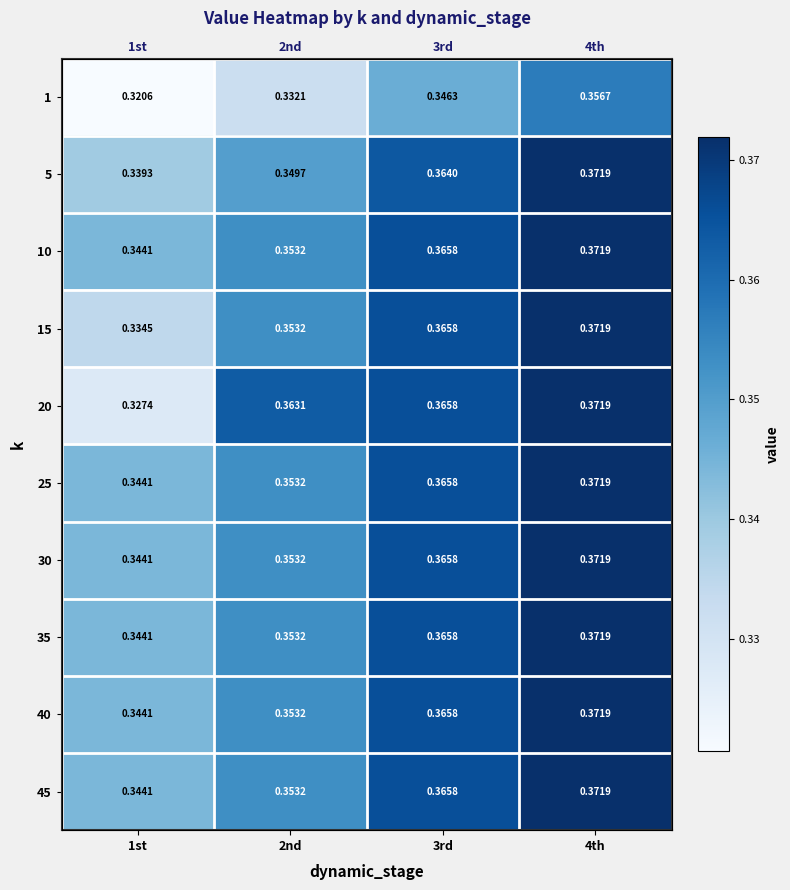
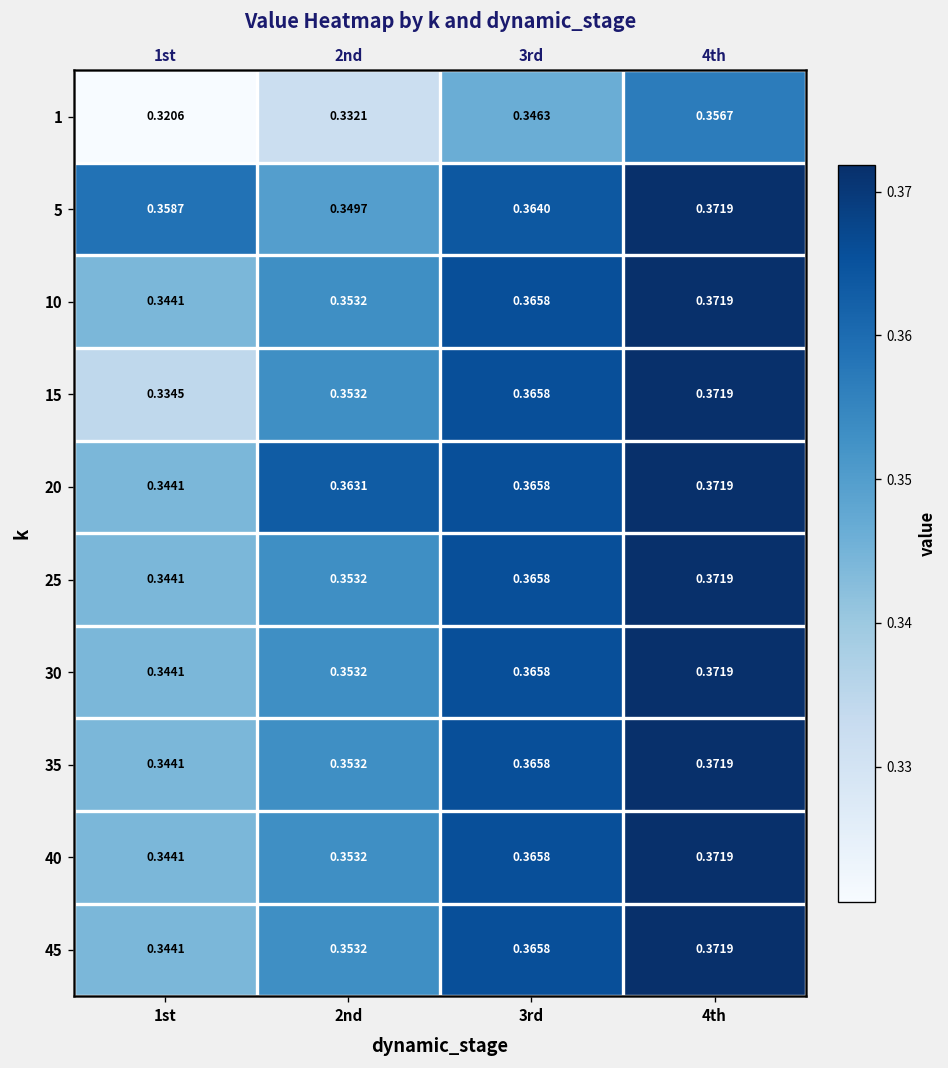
  {
    "1": {
      "1st": 0.3206,
      "2nd": 0.3321,
      "3rd": 0.3463,
      "4th": 0.3567
    },
    "5": {
-     "1st": 0.3393,
+     "1st": 0.3587,
      "2nd": 0.3497,
      "3rd": 0.3640,
      "4th": 0.3719
    },
    "10": {
      "1st": 0.3441,
      "2nd": 0.3532,
      "3rd": 0.3658,
      "4th": 0.3719
    },
    "15": {
      "1st": 0.3345,
      "2nd": 0.3532,
      "3rd": 0.3658,
      "4th": 0.3719
    },
    "20": {
-     "1st": 0.3274,
+     "1st": 0.3441,
      "2nd": 0.3631,
      "3rd": 0.3658,
      "4th": 0.3719
    },
    "25": {
      "1st": 0.3441,
      "2nd": 0.3532,
      "3rd": 0.3658,
      "4th": 0.3719
    },
    "30": {
      "1st": 0.3441,
      "2nd": 0.3532,
      "3rd": 0.3658,
      "4th": 0.3719
    },
    "35": {
      "1st": 0.3441,
      "2nd": 0.3532,
      "3rd": 0.3658,
      "4th": 0.3719
    },
    "40": {
      "1st": 0.3441,
      "2nd": 0.3532,
      "3rd": 0.3658,
      "4th": 0.3719
    },
    "45": {
      "1st": 0.3441,
      "2nd": 0.3532,
      "3rd": 0.3658,
      "4th": 0.3719
    }
  }
